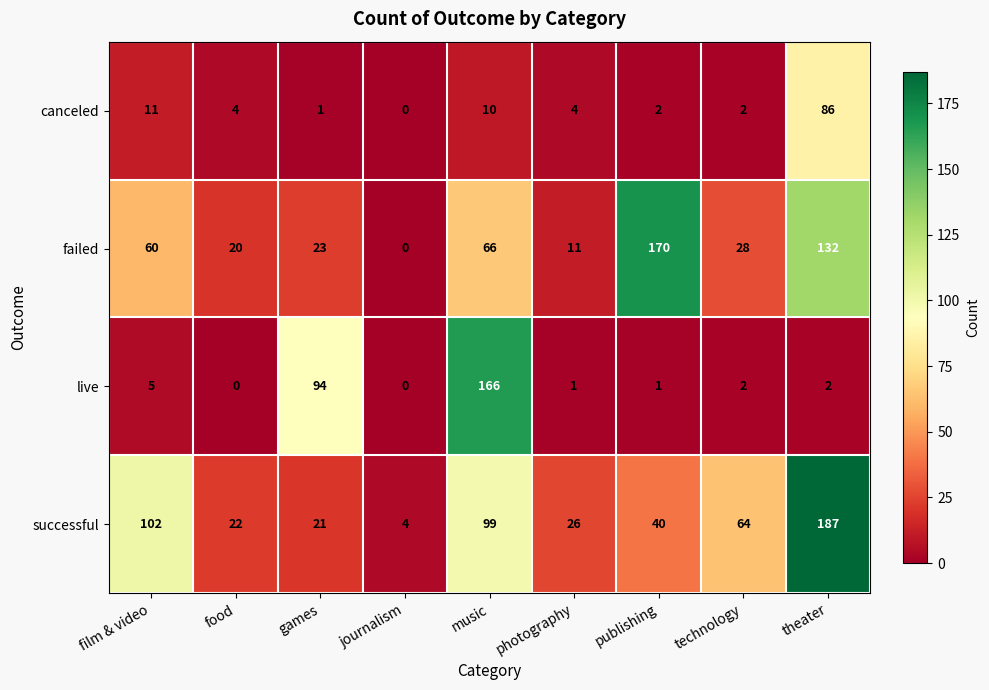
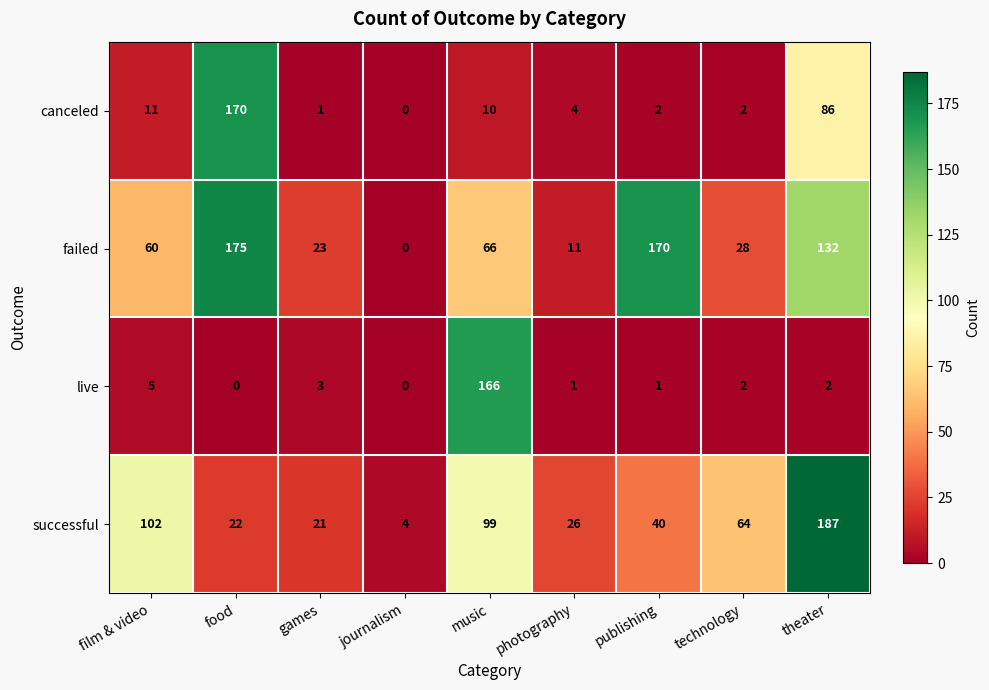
  {
    "canceled": {
      "film & video": 11,
-     "food": 4,
+     "food": 170,
      "games": 1,
      "journalism": 0,
      "music": 10,
      "photography": 4,
      "publishing": 2,
      "technology": 2,
      "theater": 86
    },
    "failed": {
      "film & video": 60,
-     "food": 20,
+     "food": 175,
      "games": 23,
      "journalism": 0,
      "music": 66,
      "photography": 11,
      "publishing": 170,
      "technology": 28,
      "theater": 132
    },
    "live": {
      "film & video": 5,
      "food": 0,
-     "games": 94,
+     "games": 3,
      "journalism": 0,
      "music": 166,
      "photography": 1,
      "publishing": 1,
      "technology": 2,
      "theater": 2
    },
    "successful": {
      "film & video": 102,
      "food": 22,
      "games": 21,
      "journalism": 4,
      "music": 99,
      "photography": 26,
      "publishing": 40,
      "technology": 64,
      "theater": 187
    }
  }
